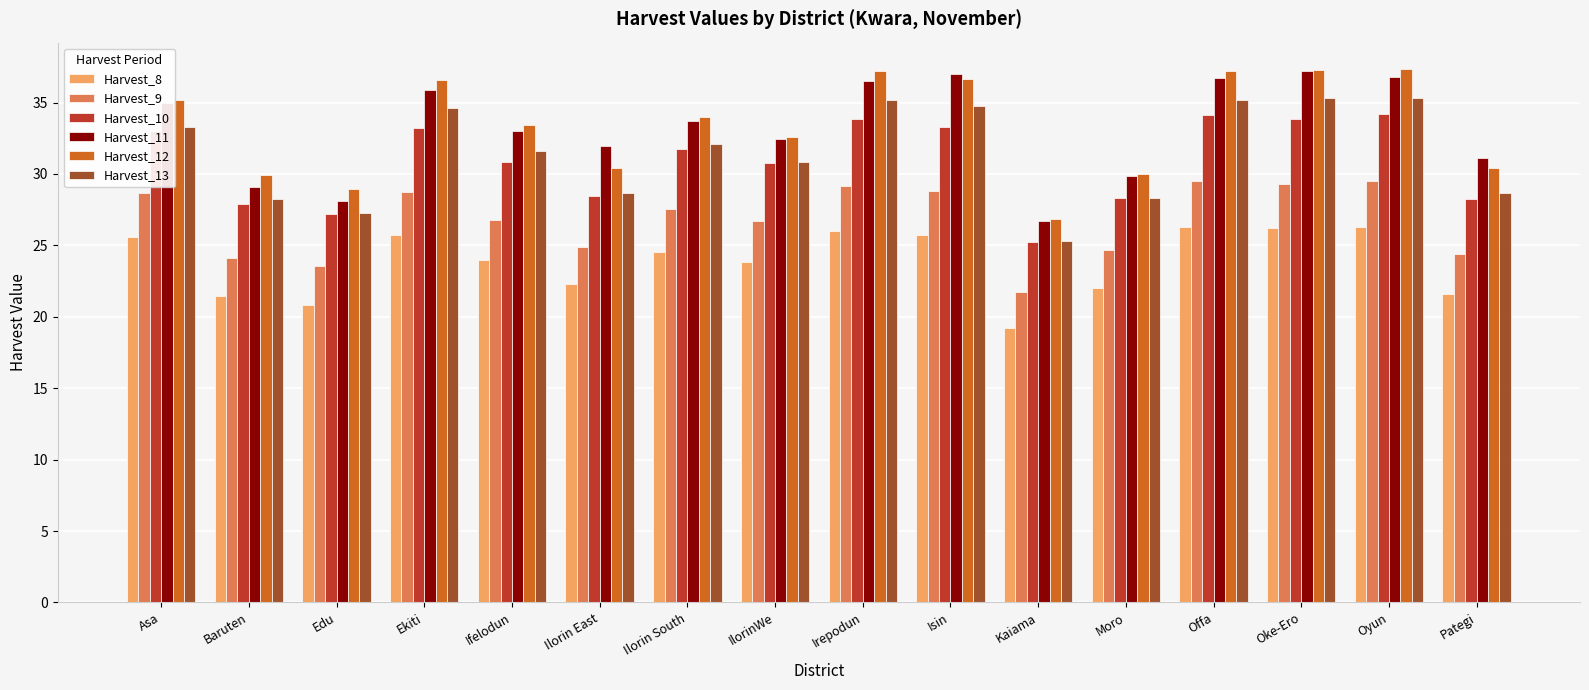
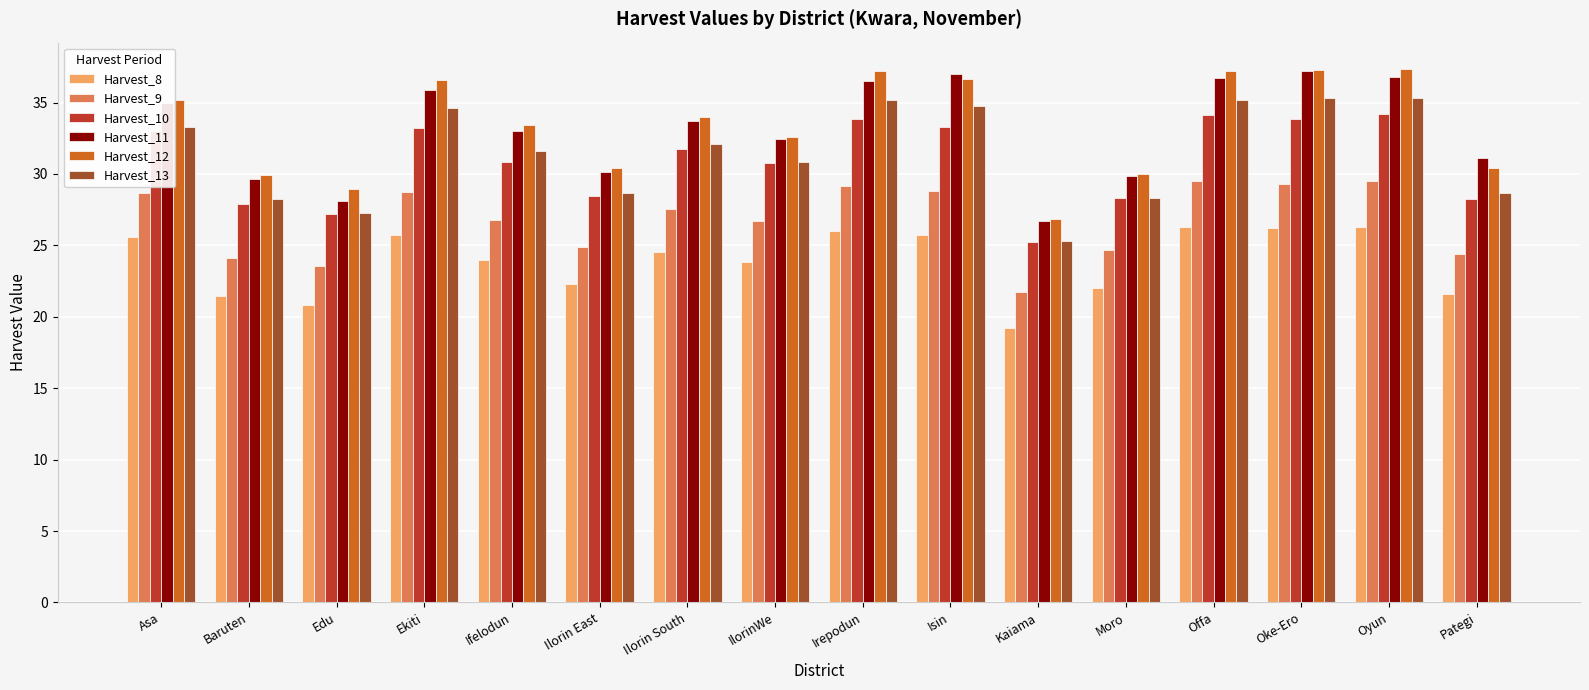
  {
    "Harvest_11": {
-     "Baruten": 29.1,
+     "Baruten": 29.7,
      "Edu": 28.1,
      "Ekiti": 35.9,
      "Ifelodun": 33.0,
-     "Ilorin East": 32.0,
+     "Ilorin East": 30.2,
      "Ilorin South": 33.7,
      "IlorinWe": 32.5,
      "Irepodun": 36.5,
      "Isin": 37.0,
      "Kaiama": 26.7,
      "Moro": 29.9,
      "Offa": 36.7,
      "Oke-Ero": 37.2,
      "Oyun": 36.8,
      "Pategi": 31.1
    }
  }
